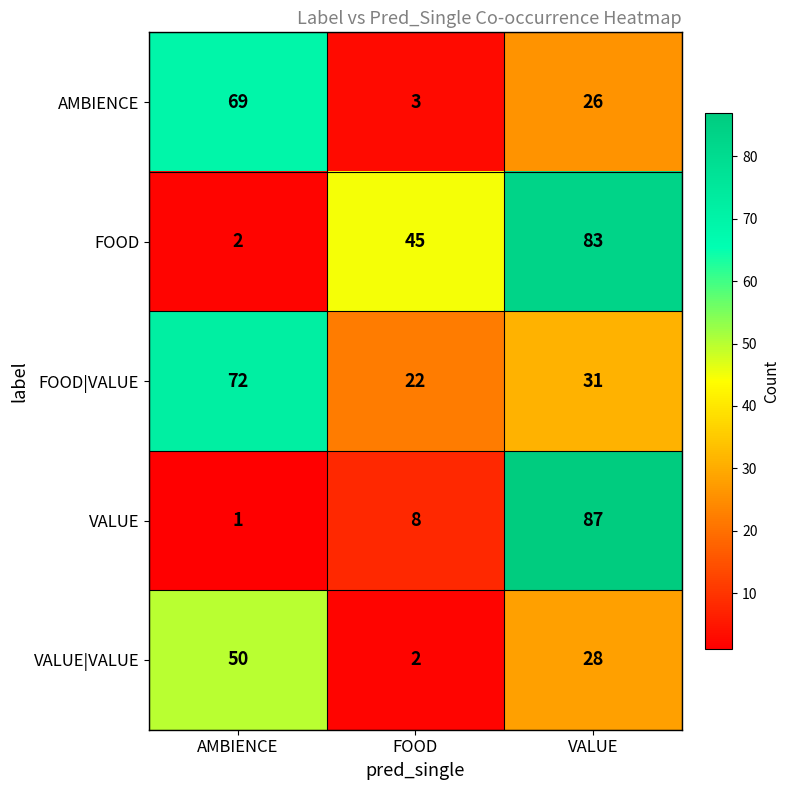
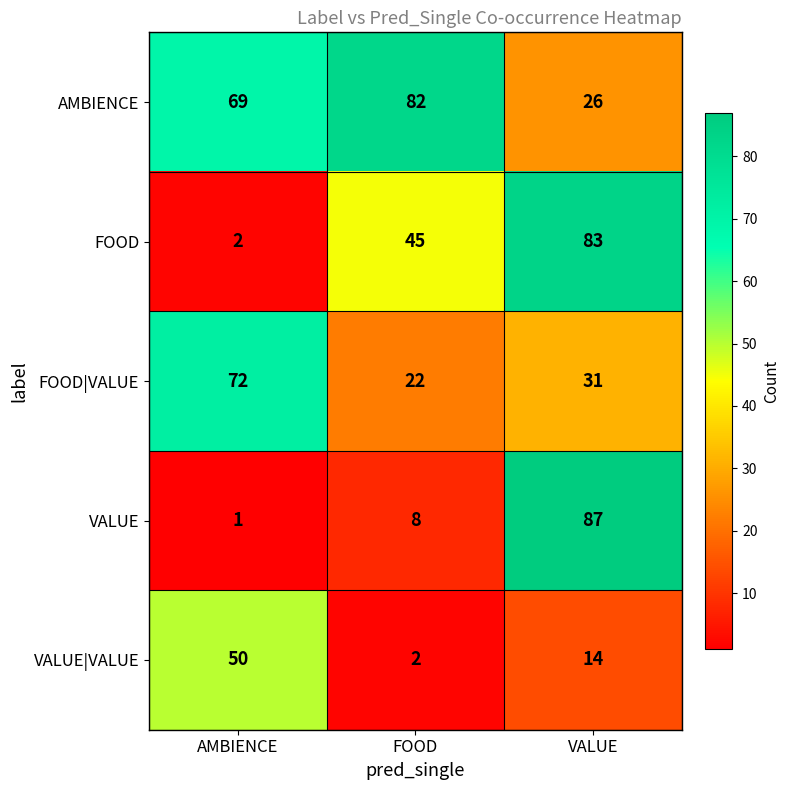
  {
    "AMBIENCE": {
      "AMBIENCE": 69,
-     "FOOD": 3,
+     "FOOD": 82,
      "VALUE": 26
    },
    "FOOD": {
      "AMBIENCE": 2,
      "FOOD": 45,
      "VALUE": 83
    },
    "FOOD|VALUE": {
      "AMBIENCE": 72,
      "FOOD": 22,
      "VALUE": 31
    },
    "VALUE": {
      "AMBIENCE": 1,
      "FOOD": 8,
      "VALUE": 87
    },
    "VALUE|VALUE": {
      "AMBIENCE": 50,
      "FOOD": 2,
-     "VALUE": 28
+     "VALUE": 14
    }
  }
